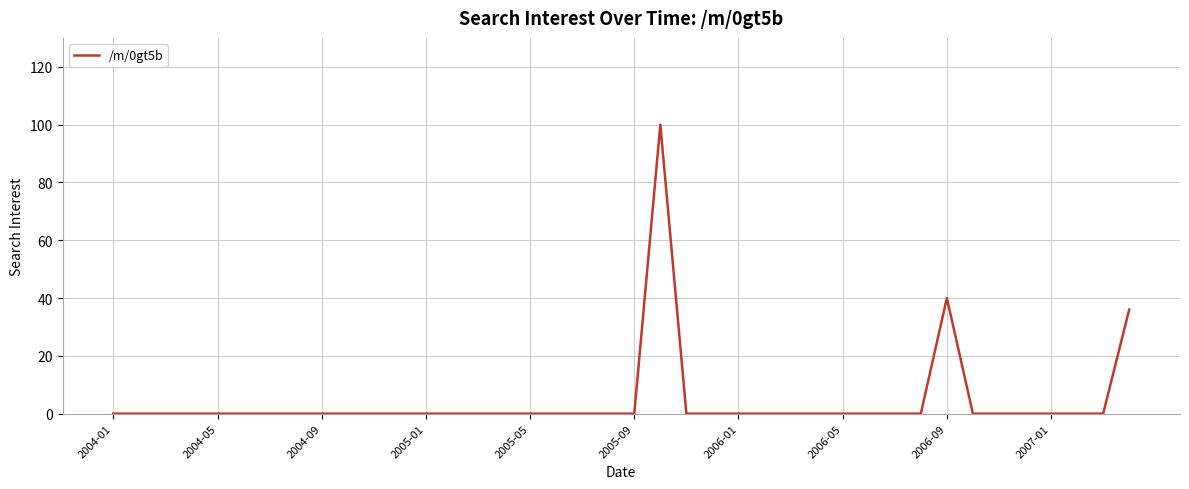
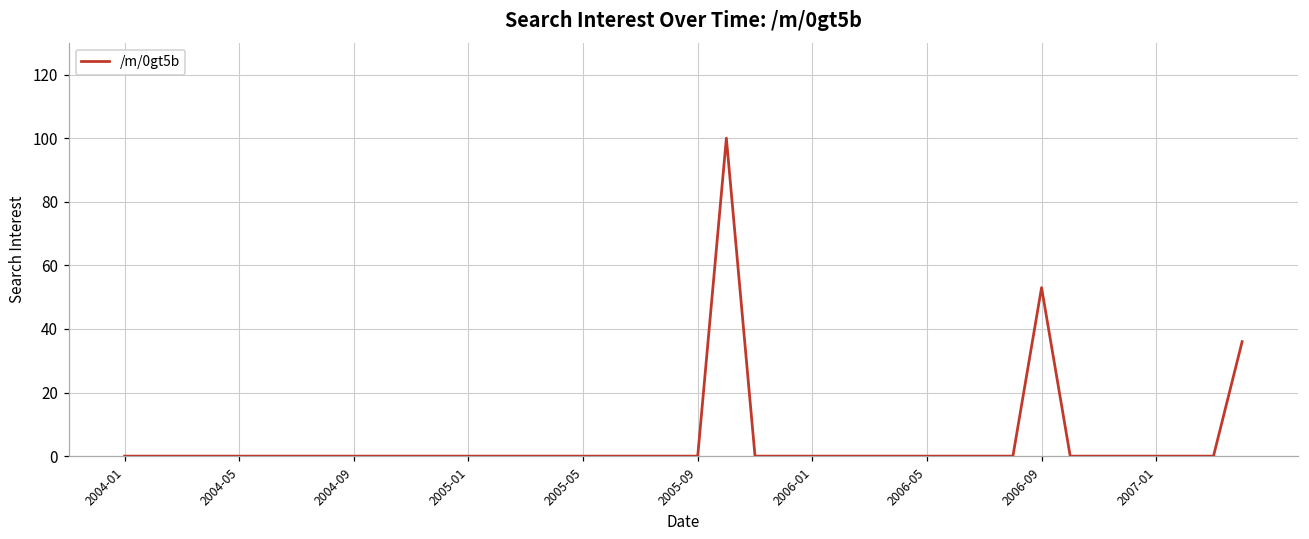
  {
    "2004-01": 0,
    "2004-05": 0,
    "2004-09": 0,
    "2005-01": 0,
    "2005-05": 0,
    "2005-09": 0,
    "2006-01": 0,
    "2006-05": 0,
-   "2006-09": 40,
+   "2006-09": 53,
    "2007-01": 0
  }
